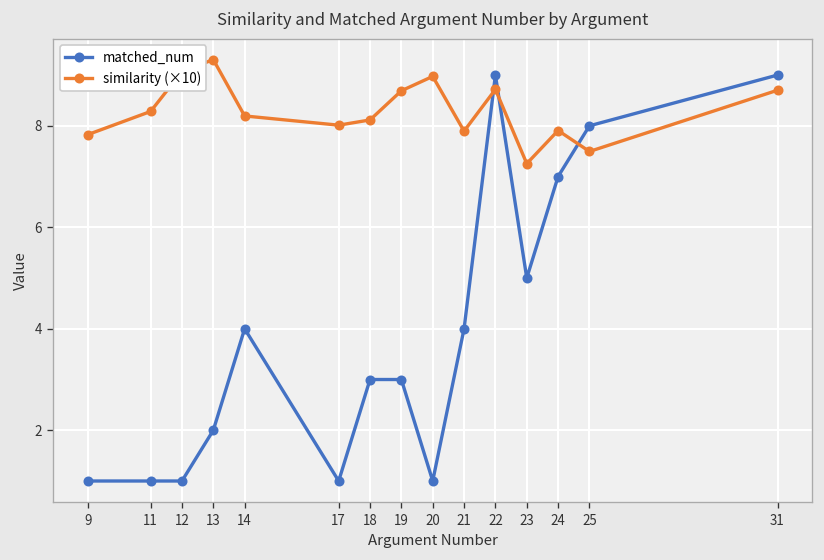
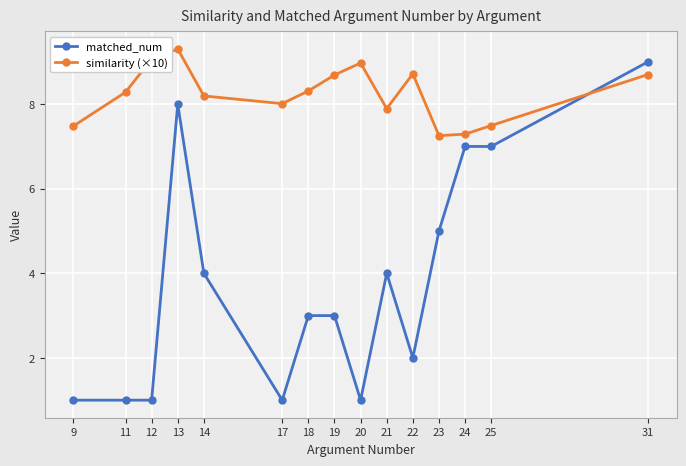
  {
    "matched_num": {
      "9": 1,
      "11": 1,
      "12": 1,
-     "13": 2,
+     "13": 8,
      "14": 4,
      "17": 1,
      "18": 3,
      "19": 3,
      "20": 1,
      "21": 4,
-     "22": 9,
+     "22": 2,
      "23": 5,
      "24": 7,
-     "25": 8,
+     "25": 7,
      "31": 9
    },
    "similarity (×10)": {
-     "9": 7.8,
+     "9": 7.5,
      "11": 8.3,
      "13": 9.3,
      "14": 8.2,
      "17": 8.0,
-     "18": 8.1,
+     "18": 8.3,
      "19": 8.7,
      "20": 9.0,
      "21": 7.9,
      "22": 8.7,
      "23": 7.3,
-     "24": 7.9,
+     "24": 7.3,
      "25": 7.5,
      "31": 8.7
    }
  }
